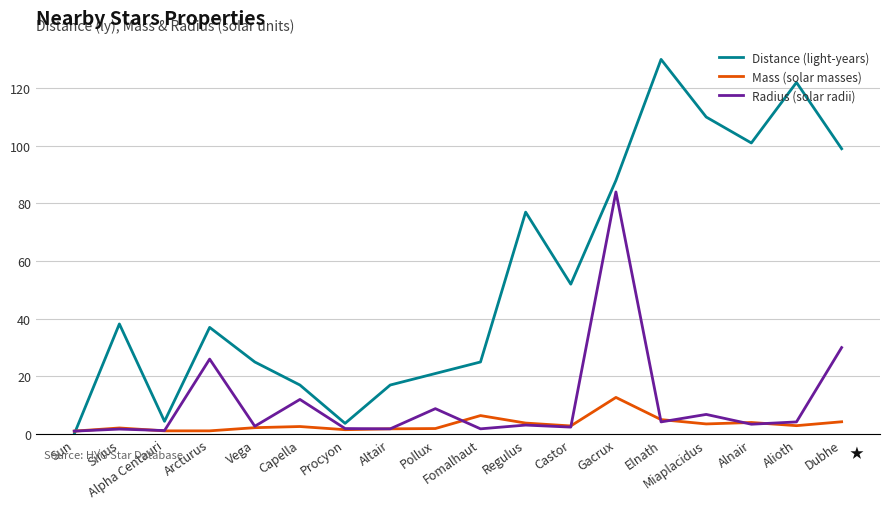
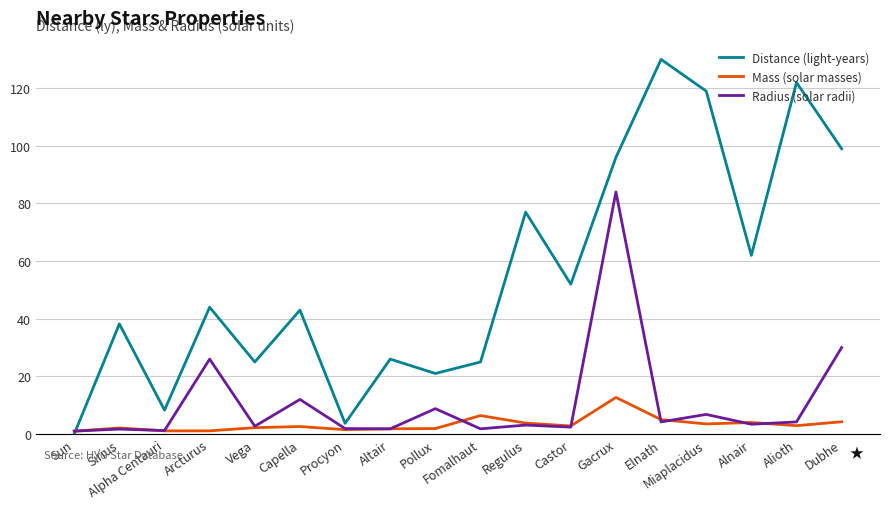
  {
    "Distance (light-years)": {
      "Sun": 0,
      "Sirius": 38,
-     "Alpha Centauri": 4,
-     "Arcturus": 37,
+     "Alpha Centauri": 8,
+     "Arcturus": 44,
      "Vega": 25,
-     "Capella": 17,
+     "Capella": 43,
      "Procyon": 4,
-     "Altair": 17,
+     "Altair": 26,
      "Pollux": 21,
      "Fomalhaut": 25,
      "Regulus": 77,
      "Castor": 52,
-     "Gacrux": 88,
+     "Gacrux": 96,
      "Elnath": 130,
-     "Miaplacidus": 110,
-     "Alnair": 101,
+     "Miaplacidus": 119,
+     "Alnair": 62,
      "Alioth": 122,
      "Dubhe": 99
    },
    "Mass (solar masses)": {
      "Arcturus": 1,
      "Capella": 3,
      "Pollux": 2,
      "Fomalhaut": 6,
      "Gacrux": 13,
      "Miaplacidus": 4,
      "Alioth": 3,
      "Dubhe": 4
    },
    "Radius (solar radii)": {
      "Arcturus": 26,
      "Capella": 12,
      "Pollux": 9,
      "Fomalhaut": 2,
      "Gacrux": 84,
      "Miaplacidus": 7,
      "Alioth": 4,
      "Dubhe": 30
    }
  }
